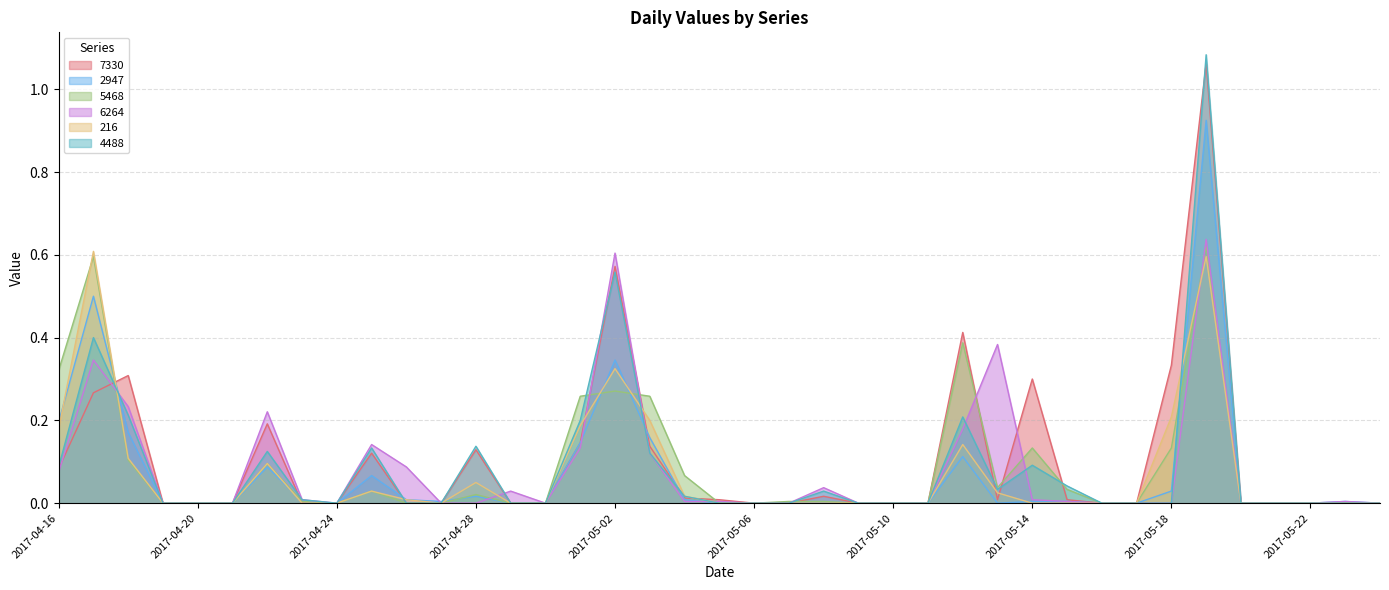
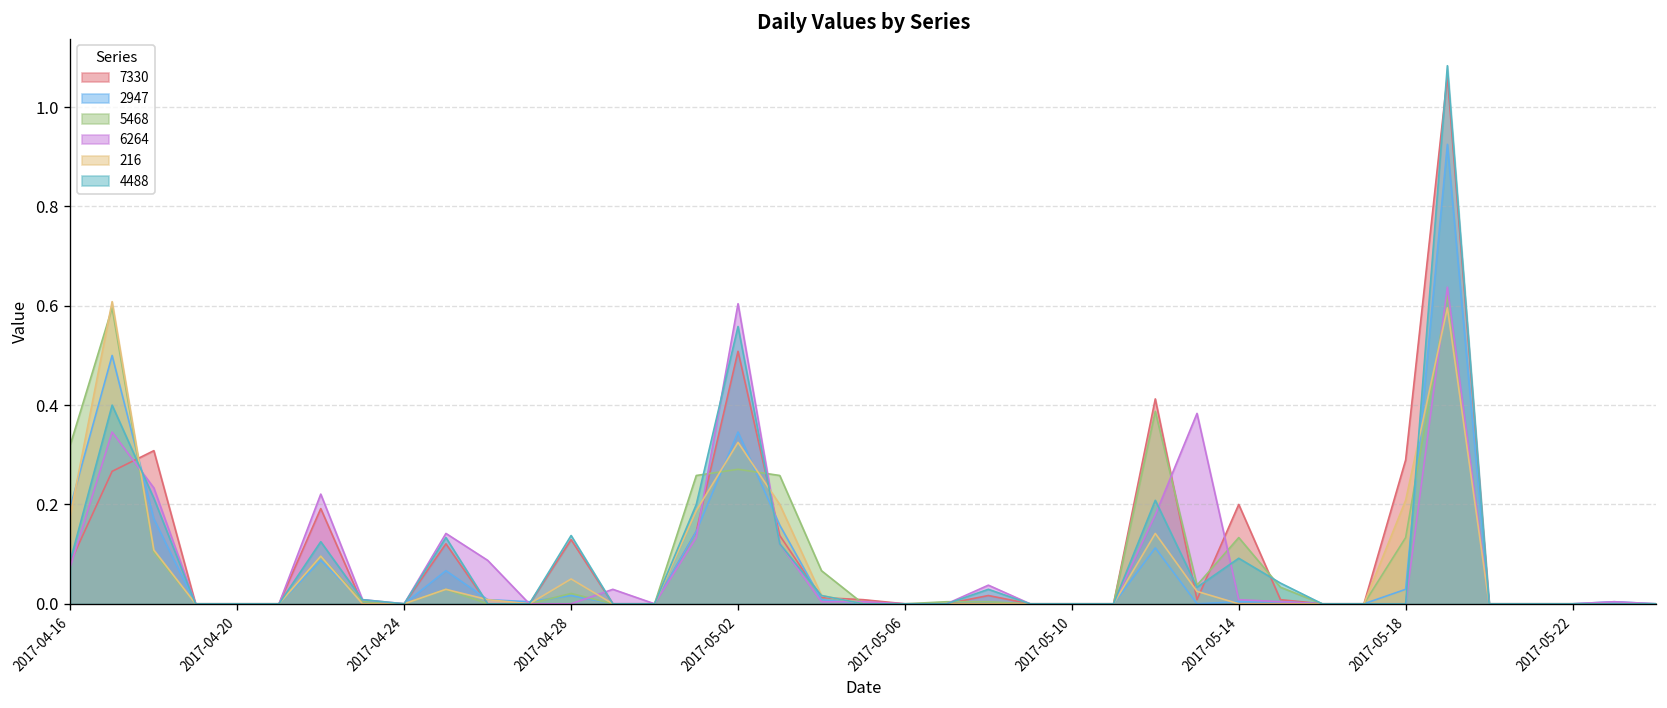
  {
    "7330": {
      "2017-04-28": 0.13,
-     "2017-05-02": 0.57,
-     "2017-05-14": 0.3,
-     "2017-05-18": 0.33
+     "2017-05-02": 0.51,
+     "2017-05-14": 0.2,
+     "2017-05-18": 0.29
    },
    "6264": {
      "2017-04-16": 0.08,
      "2017-04-28": 0.00,
      "2017-05-02": 0.60
    }
  }
